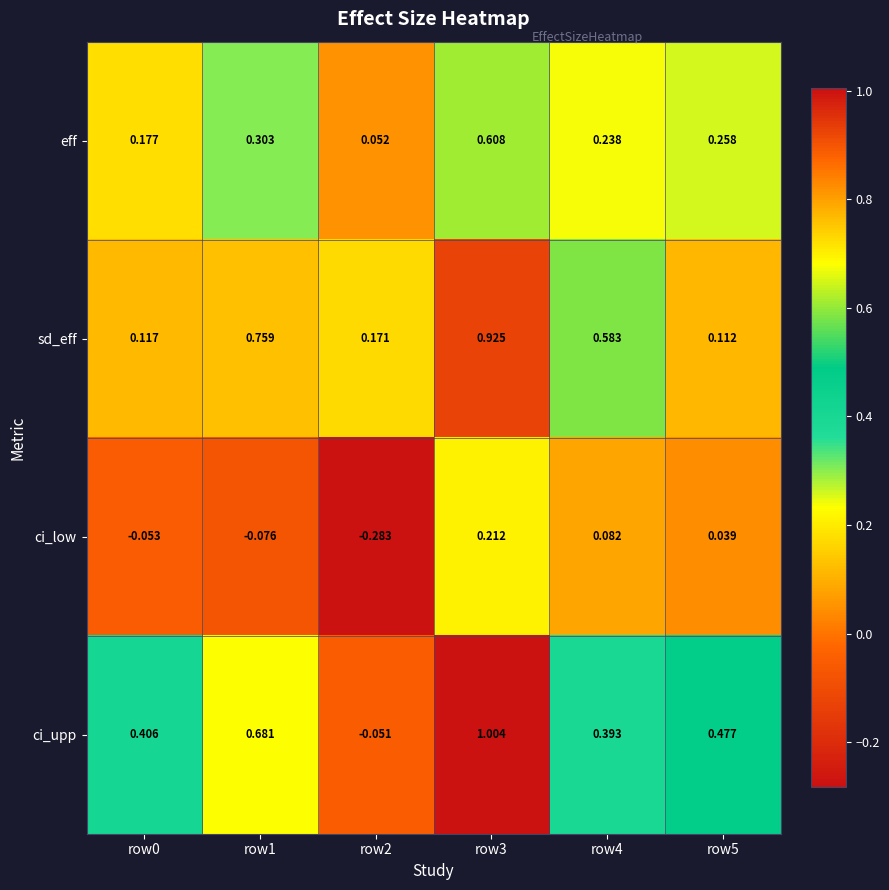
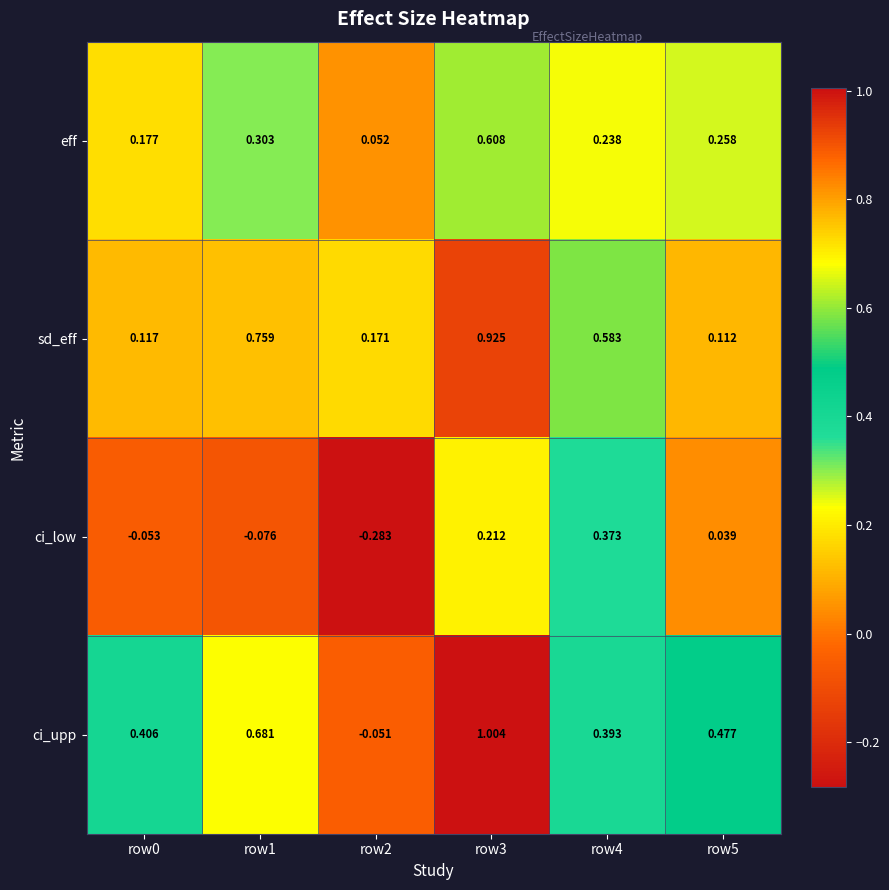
  {
    "eff": {
      "row0": 0.177,
      "row1": 0.303,
      "row2": 0.052,
      "row3": 0.608,
      "row4": 0.238,
      "row5": 0.258
    },
    "sd_eff": {
      "row0": 0.117,
      "row1": 0.759,
      "row2": 0.171,
      "row3": 0.925,
      "row4": 0.583,
      "row5": 0.112
    },
    "ci_low": {
      "row0": -0.053,
      "row1": -0.076,
      "row2": -0.283,
      "row3": 0.212,
-     "row4": 0.082,
+     "row4": 0.373,
      "row5": 0.039
    },
    "ci_upp": {
      "row0": 0.406,
      "row1": 0.681,
      "row2": -0.051,
      "row3": 1.004,
      "row4": 0.393,
      "row5": 0.477
    }
  }
